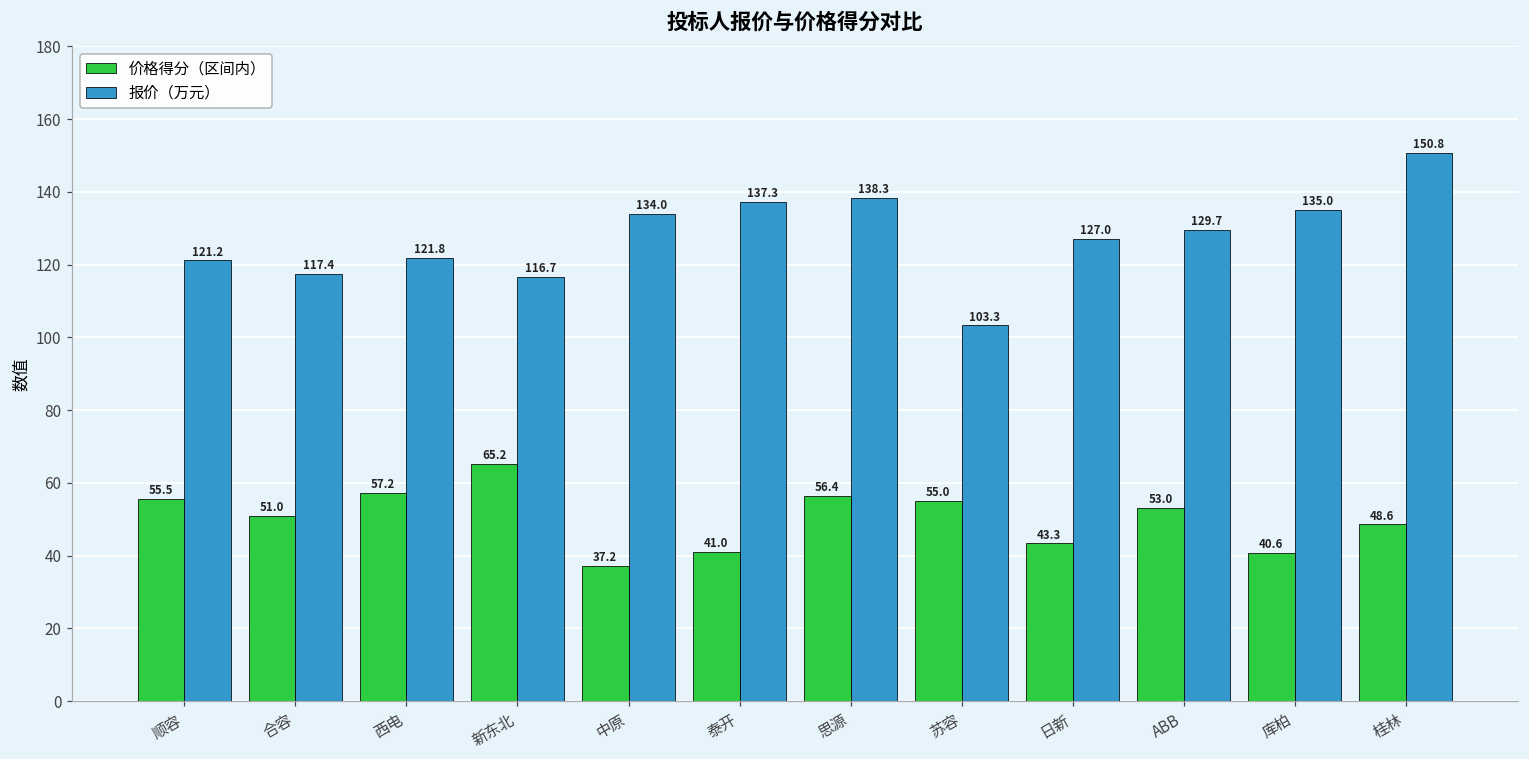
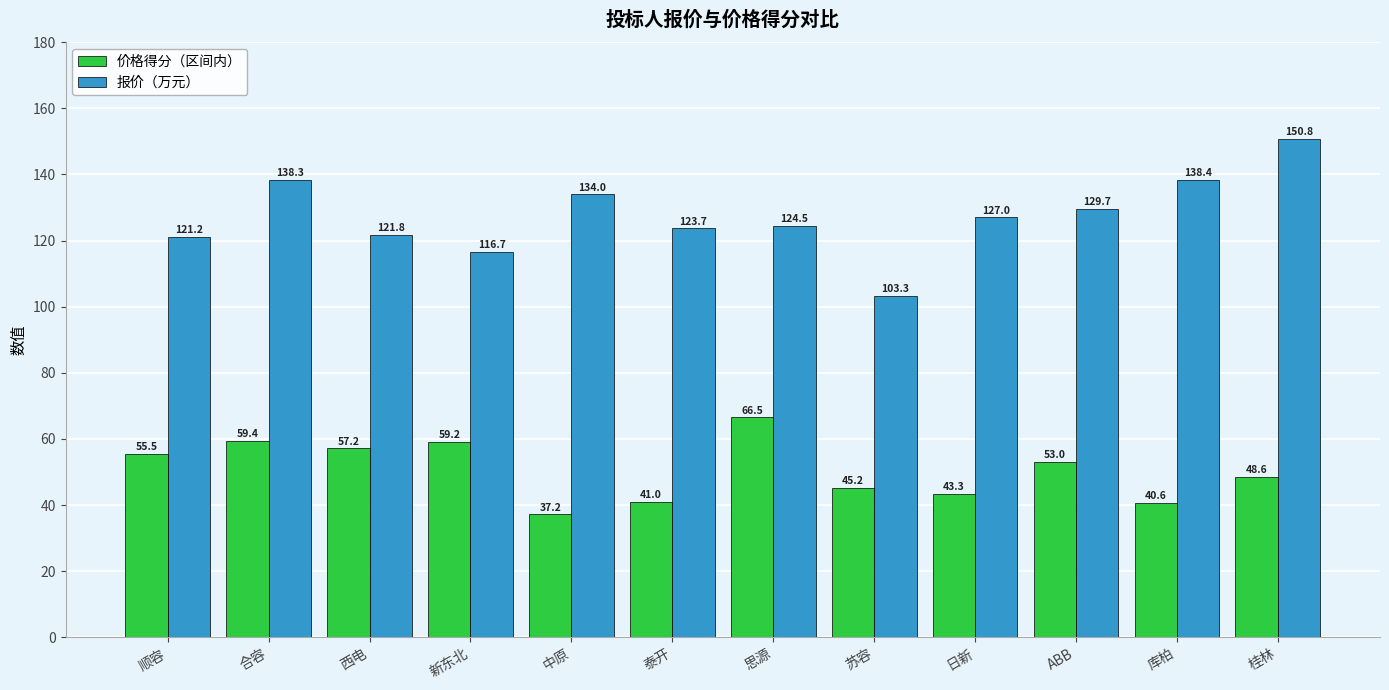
  {
    "价格得分（区间内）": {
      "顺容": 55.5,
-     "合容": 51.0,
+     "合容": 59.4,
      "西电": 57.2,
-     "新东北": 65.2,
+     "新东北": 59.2,
      "中原": 37.2,
      "泰开": 41.0,
-     "思源": 56.4,
-     "苏容": 55.0,
+     "思源": 66.5,
+     "苏容": 45.2,
      "日新": 43.3,
      "ABB": 53.0,
      "库柏": 40.6,
      "桂林": 48.6
    },
    "报价（万元）": {
      "顺容": 121.2,
-     "合容": 117.4,
+     "合容": 138.3,
      "西电": 121.8,
      "新东北": 116.7,
      "中原": 134.0,
-     "泰开": 137.3,
-     "思源": 138.3,
+     "泰开": 123.7,
+     "思源": 124.5,
      "苏容": 103.3,
      "日新": 127.0,
      "ABB": 129.7,
-     "库柏": 135.0,
+     "库柏": 138.4,
      "桂林": 150.8
    }
  }
